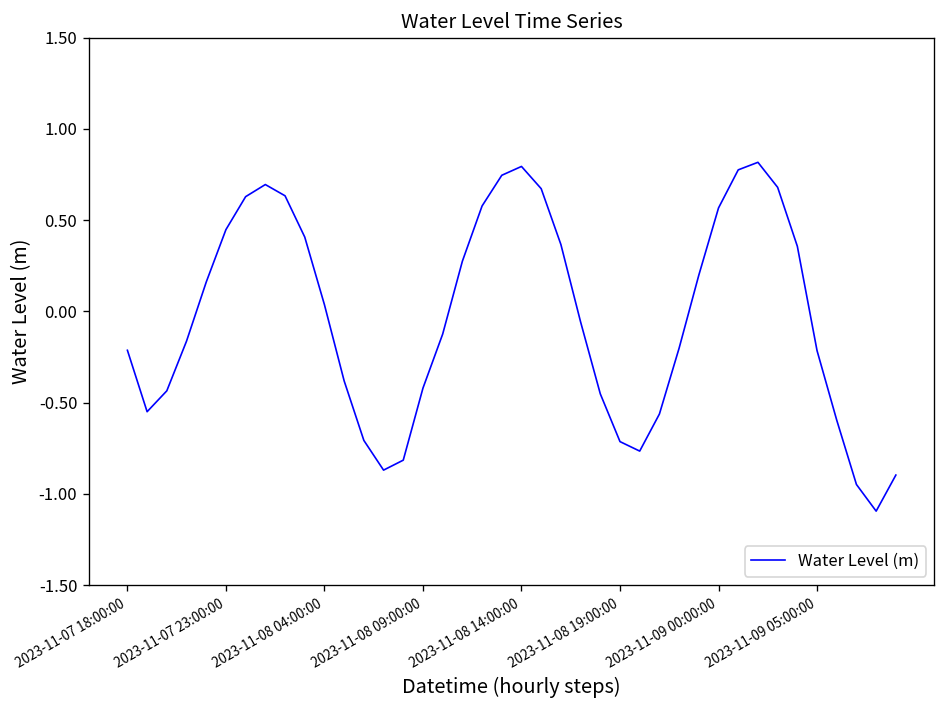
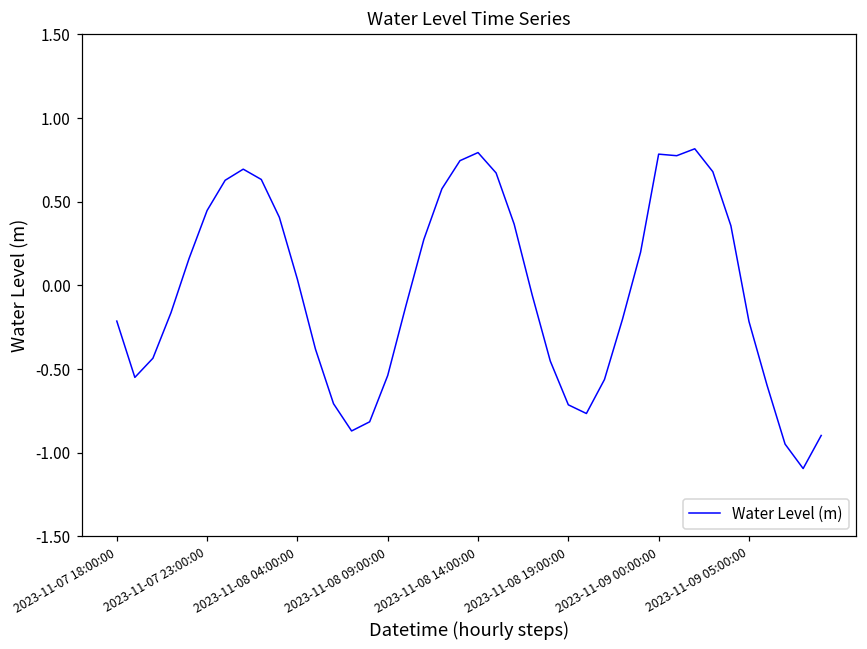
  {
    "2023-11-07 18:00:00": -0.21,
    "2023-11-07 23:00:00": 0.45,
    "2023-11-08 04:00:00": 0.04,
-   "2023-11-08 09:00:00": -0.42,
+   "2023-11-08 09:00:00": -0.54,
    "2023-11-08 14:00:00": 0.79,
    "2023-11-08 19:00:00": -0.71,
-   "2023-11-09 00:00:00": 0.57,
+   "2023-11-09 00:00:00": 0.78,
    "2023-11-09 05:00:00": -0.22
  }
